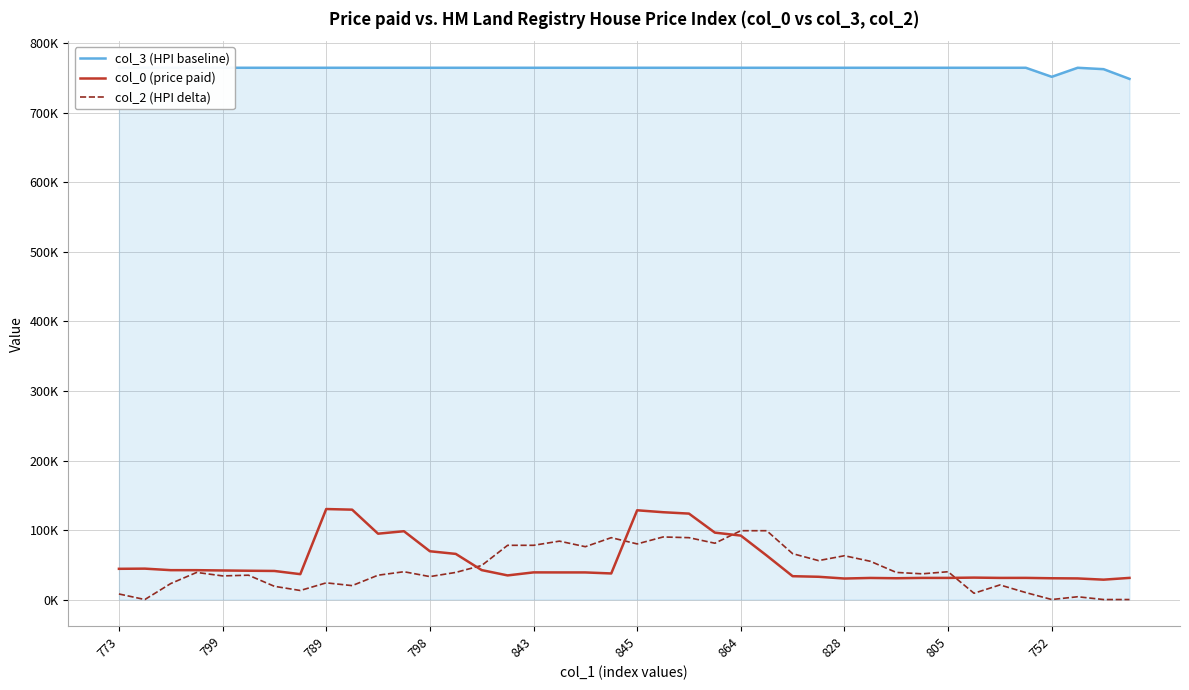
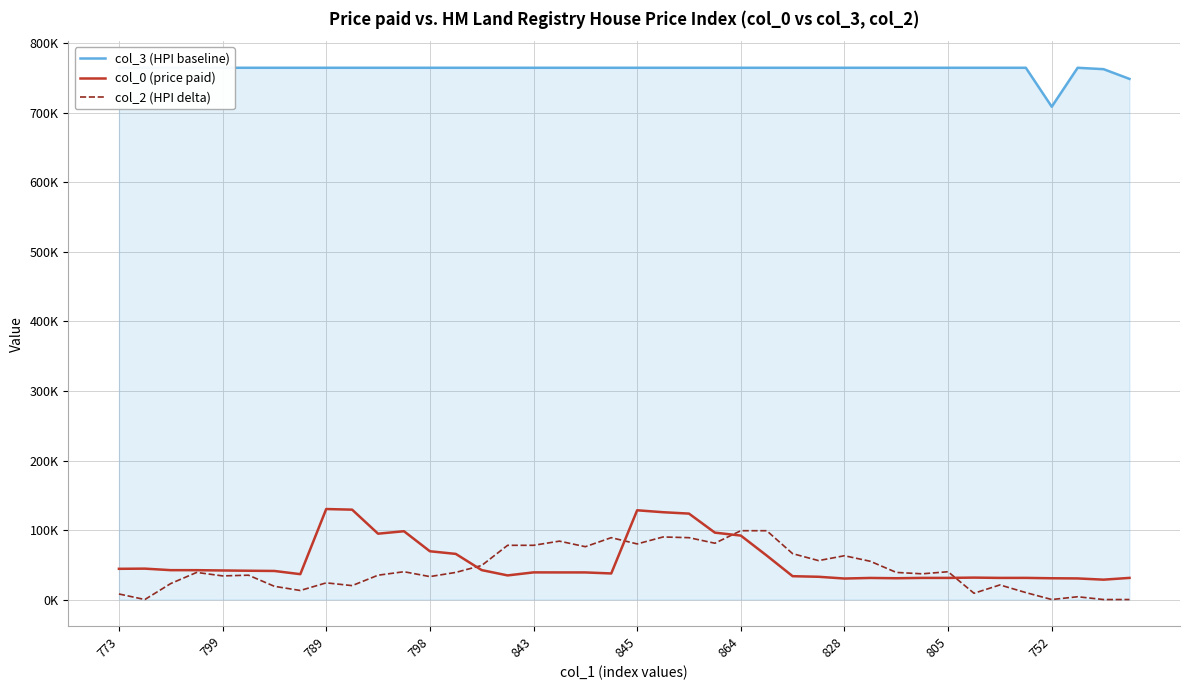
  {
    "col_3 (HPI baseline)": {
      "789": 770000,
      "798": 770000,
      "843": 770000,
      "845": 770000,
      "864": 770000,
      "828": 770000,
      "805": 770000,
-     "752": 750000
+     "752": 710000
    }
  }
